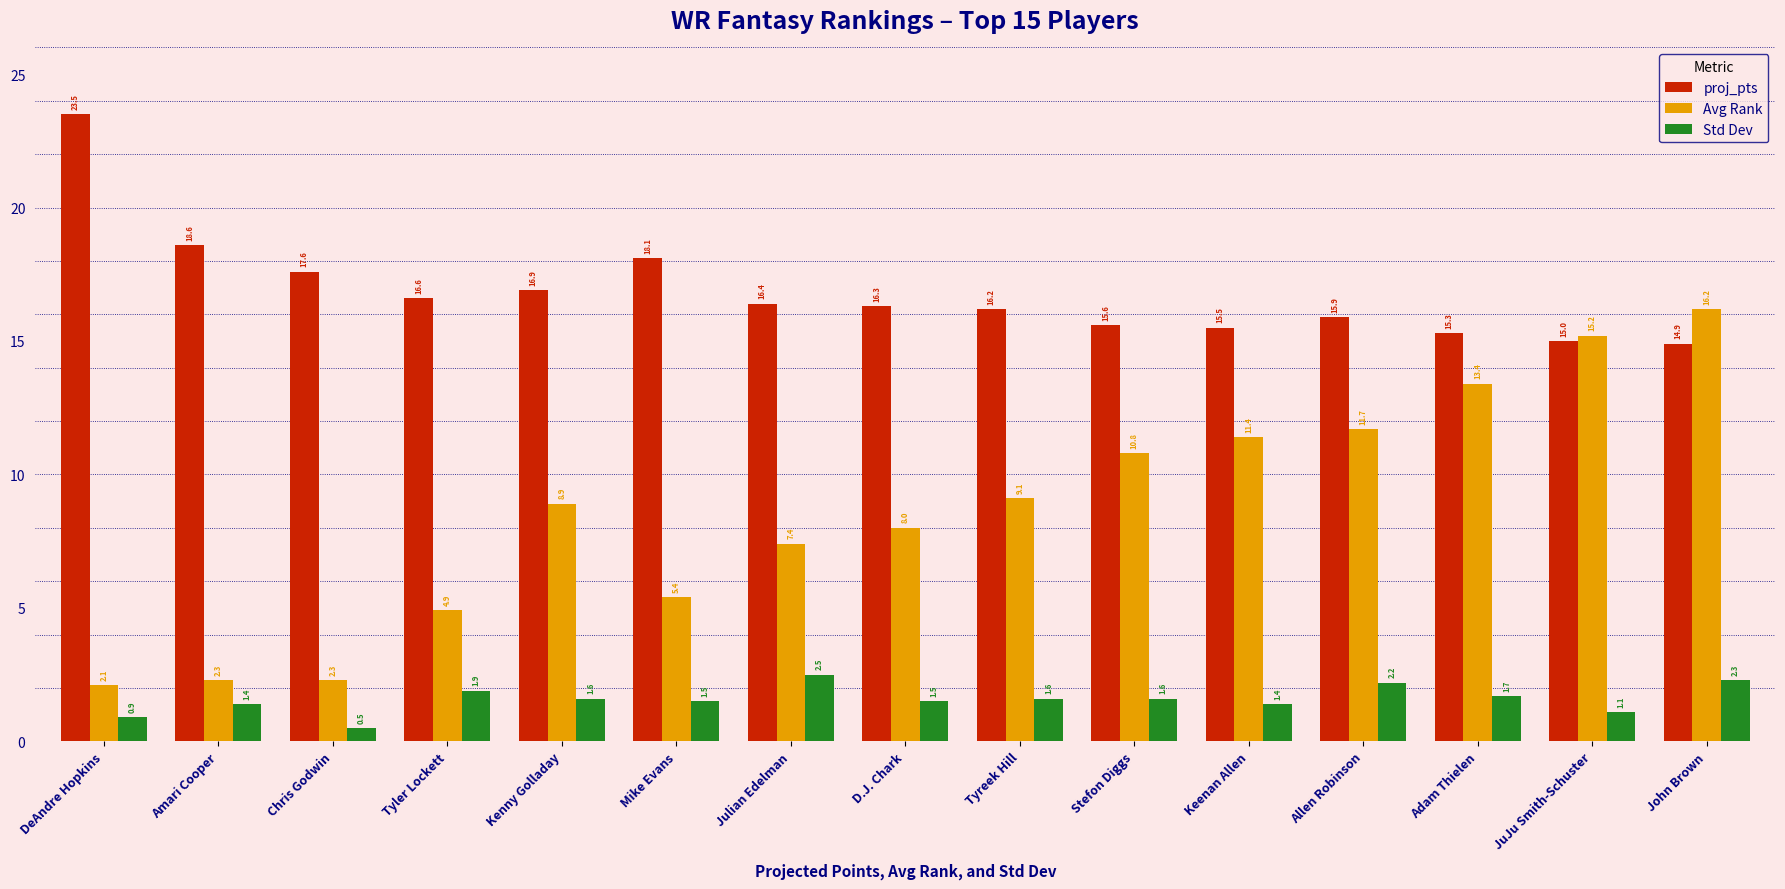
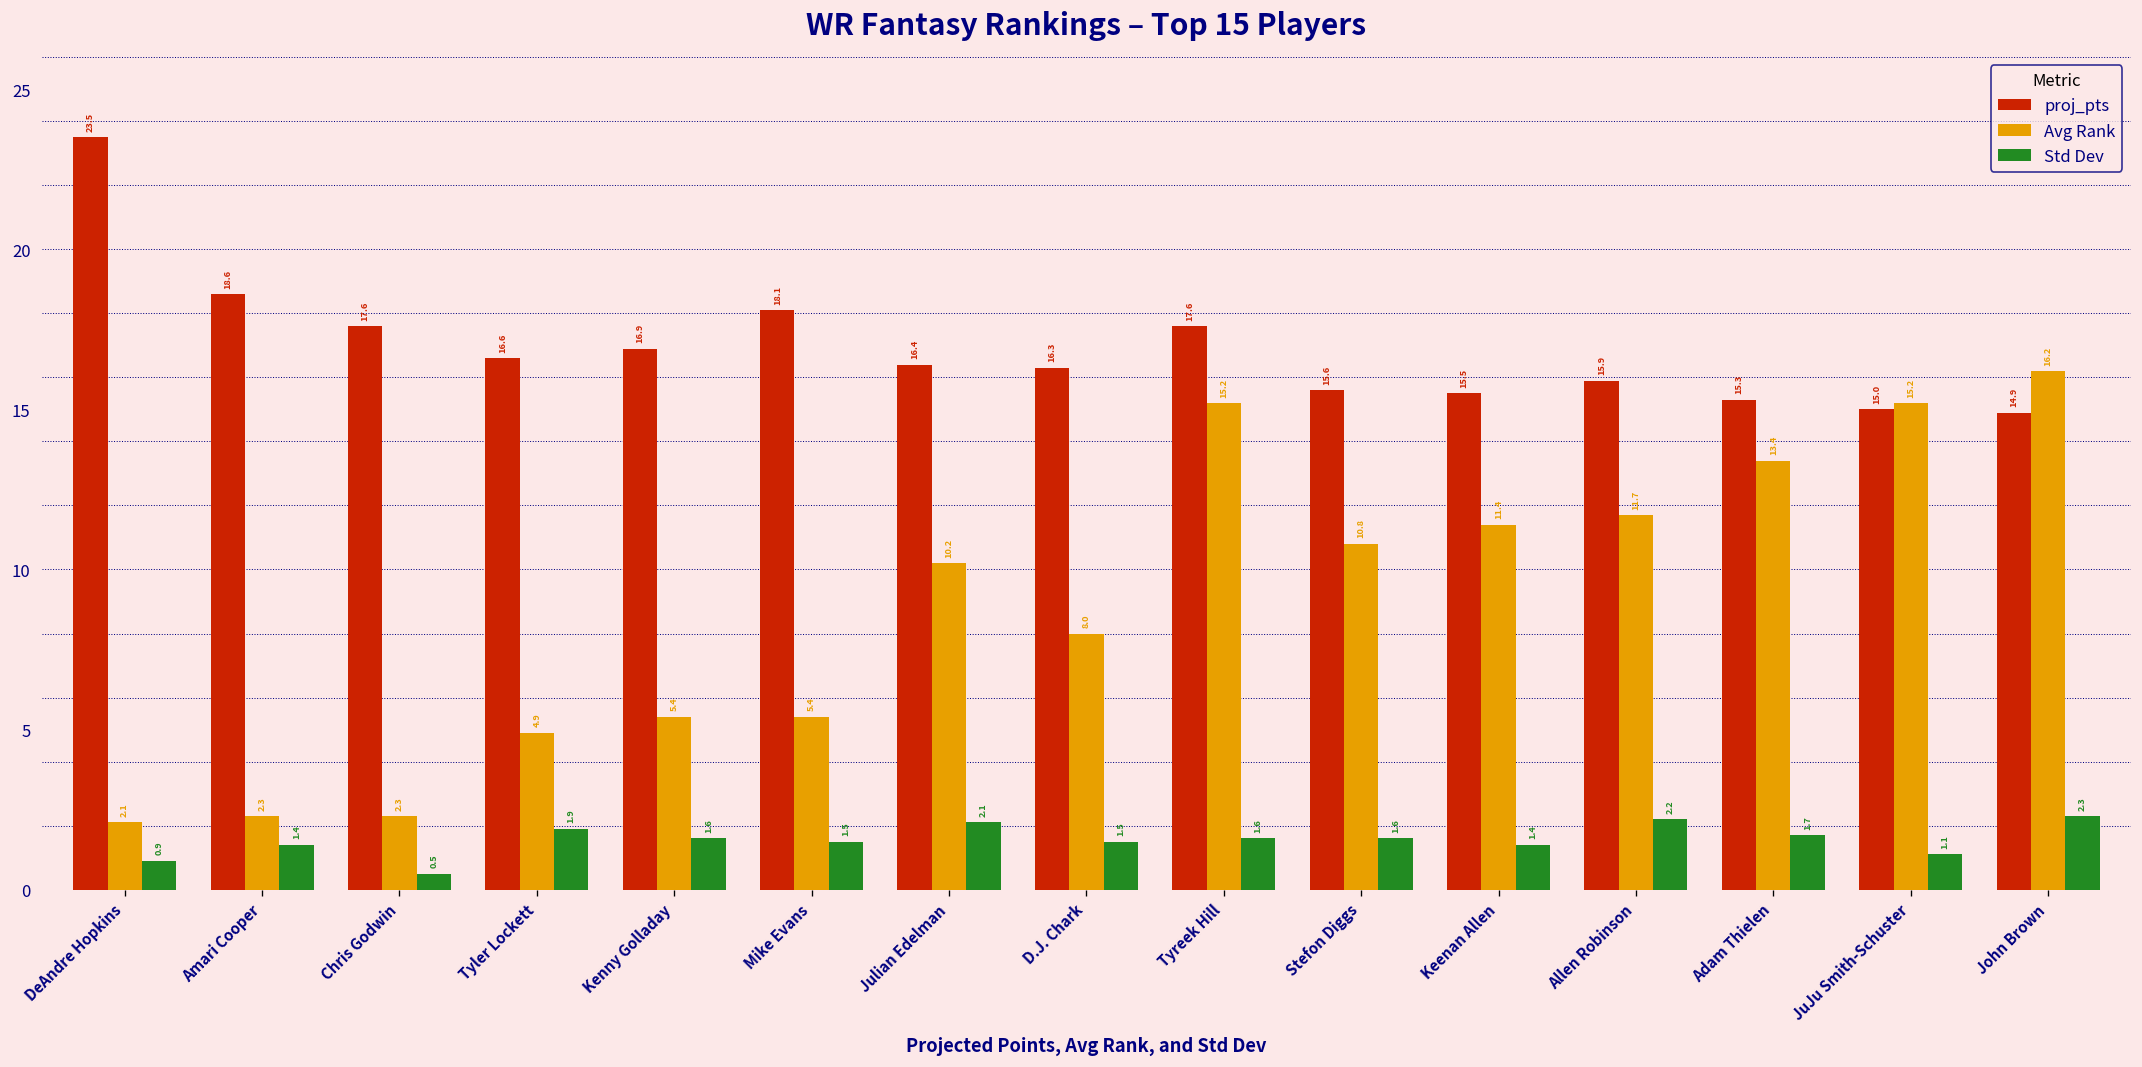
  {
    "proj_pts": {
      "DeAndre Hopkins": 23.5,
      "Amari Cooper": 18.6,
      "Chris Godwin": 17.6,
      "Tyler Lockett": 16.6,
      "Kenny Golladay": 16.9,
      "Mike Evans": 18.1,
      "Julian Edelman": 16.4,
      "D.J. Chark": 16.3,
-     "Tyreek Hill": 16.2,
+     "Tyreek Hill": 17.6,
      "Stefon Diggs": 15.6,
      "Keenan Allen": 15.5,
      "Allen Robinson": 15.9,
      "Adam Thielen": 15.3,
      "JuJu Smith-Schuster": 15.0,
      "John Brown": 14.9
    },
    "Avg Rank": {
      "DeAndre Hopkins": 2.1,
      "Amari Cooper": 2.3,
      "Chris Godwin": 2.3,
      "Tyler Lockett": 4.9,
-     "Kenny Golladay": 8.9,
+     "Kenny Golladay": 5.4,
      "Mike Evans": 5.4,
-     "Julian Edelman": 7.4,
+     "Julian Edelman": 10.2,
      "D.J. Chark": 8.0,
-     "Tyreek Hill": 9.1,
+     "Tyreek Hill": 15.2,
      "Stefon Diggs": 10.8,
      "Keenan Allen": 11.4,
      "Allen Robinson": 11.7,
      "Adam Thielen": 13.4,
      "JuJu Smith-Schuster": 15.2,
      "John Brown": 16.2
    },
    "Std Dev": {
      "DeAndre Hopkins": 0.9,
      "Amari Cooper": 1.4,
      "Chris Godwin": 0.5,
      "Tyler Lockett": 1.9,
      "Kenny Golladay": 1.6,
      "Mike Evans": 1.5,
-     "Julian Edelman": 2.5,
+     "Julian Edelman": 2.1,
      "D.J. Chark": 1.5,
      "Tyreek Hill": 1.6,
      "Stefon Diggs": 1.6,
      "Keenan Allen": 1.4,
      "Allen Robinson": 2.2,
      "Adam Thielen": 1.7,
      "JuJu Smith-Schuster": 1.1,
      "John Brown": 2.3
    }
  }
